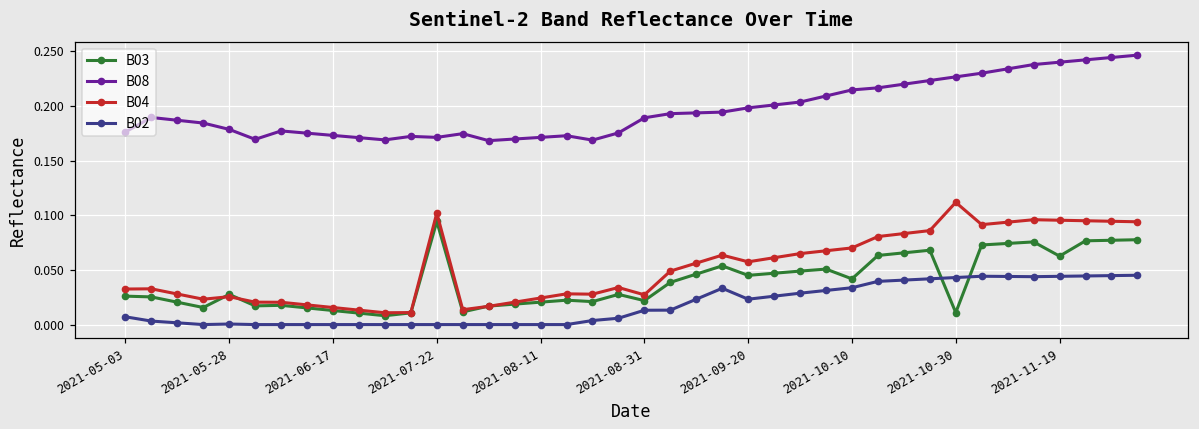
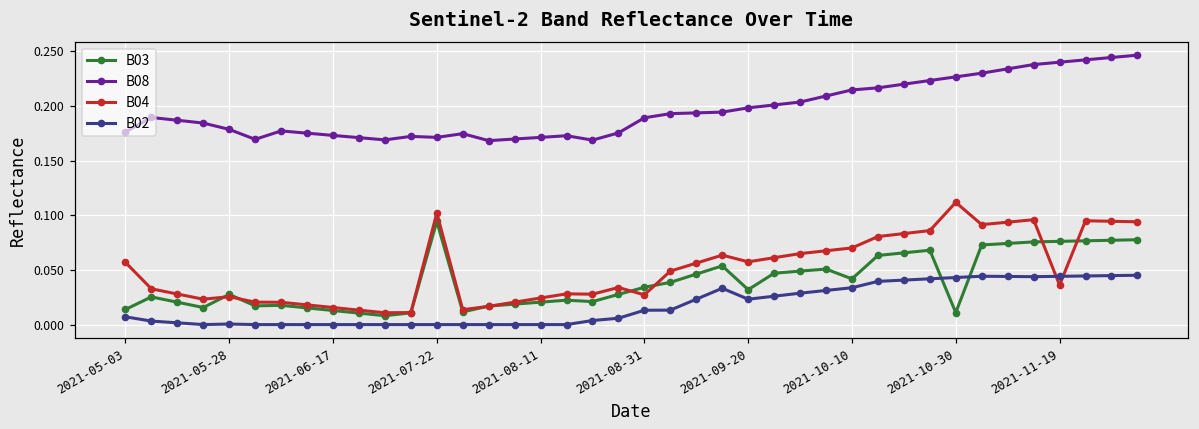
  {
    "B03": {
-     "2021-05-03": 0.03,
+     "2021-05-03": 0.01,
      "2021-06-17": 0.01,
      "2021-07-22": 0.09,
      "2021-08-11": 0.02,
-     "2021-08-31": 0.02,
-     "2021-09-20": 0.05,
+     "2021-08-31": 0.03,
+     "2021-09-20": 0.03,
      "2021-10-10": 0.04,
      "2021-10-30": 0.01,
-     "2021-11-19": 0.06
+     "2021-11-19": 0.08
    },
    "B04": {
-     "2021-05-03": 0.03,
+     "2021-05-03": 0.06,
      "2021-06-17": 0.02,
      "2021-07-22": 0.10,
      "2021-08-11": 0.02,
      "2021-08-31": 0.03,
      "2021-09-20": 0.06,
      "2021-10-10": 0.07,
      "2021-10-30": 0.11,
-     "2021-11-19": 0.10
+     "2021-11-19": 0.04
    }
  }
